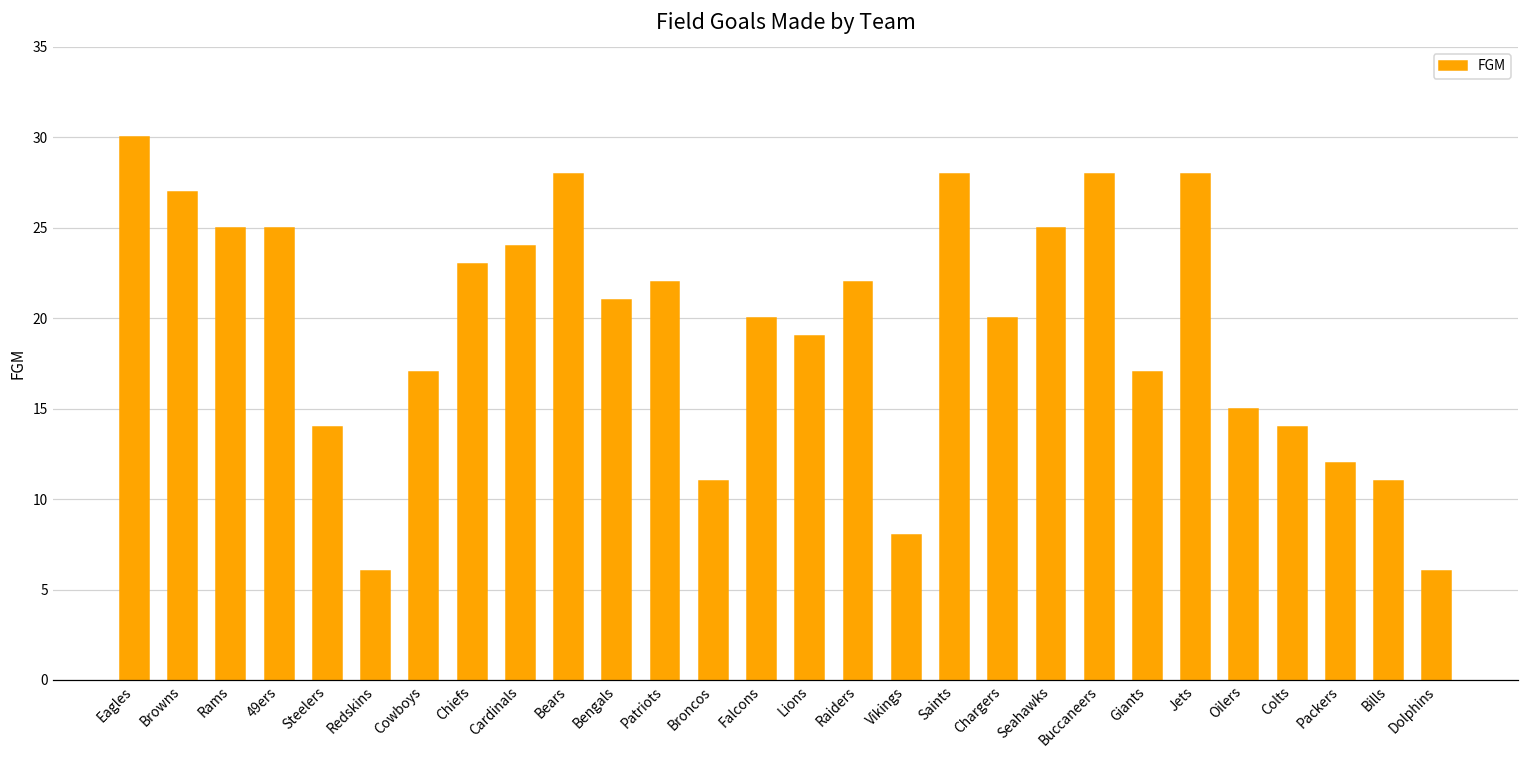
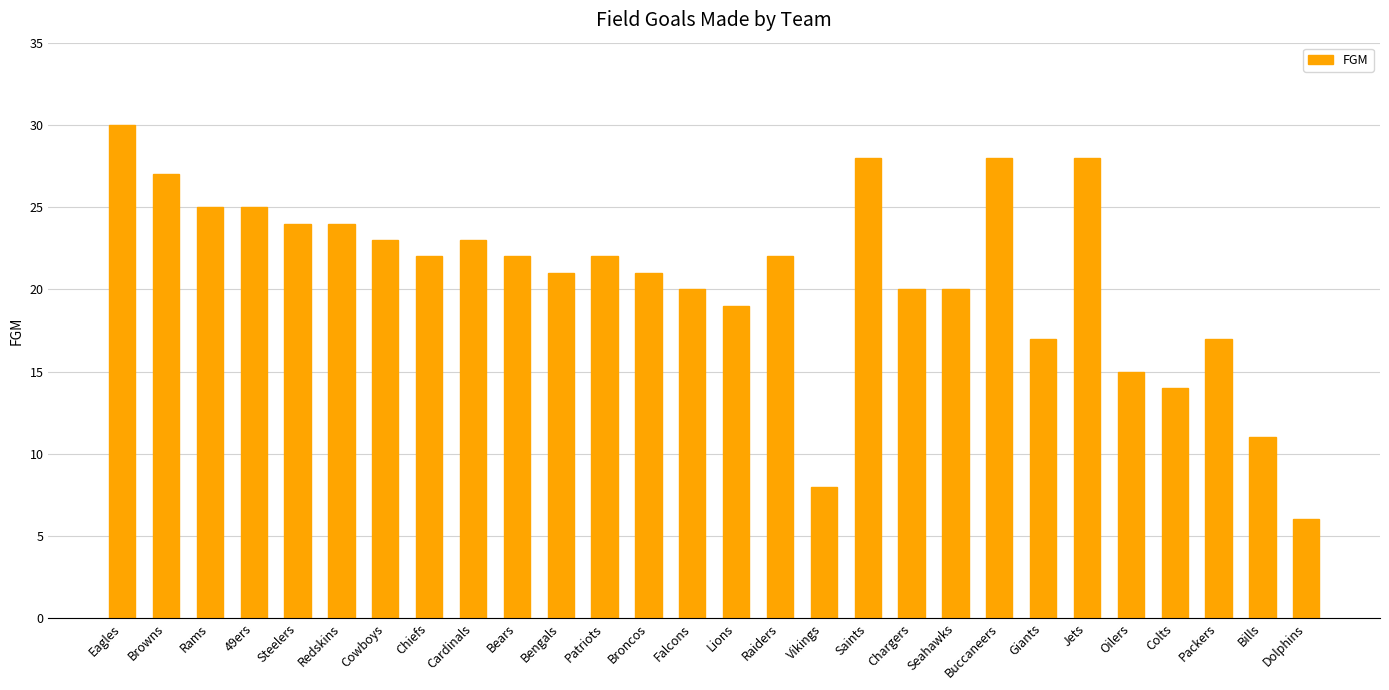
  {
    "Eagles": 30,
    "Browns": 27,
    "Rams": 25,
    "49ers": 25,
-   "Steelers": 14,
-   "Redskins": 6,
-   "Cowboys": 17,
-   "Chiefs": 23,
-   "Cardinals": 24,
-   "Bears": 28,
+   "Steelers": 24,
+   "Redskins": 24,
+   "Cowboys": 23,
+   "Chiefs": 22,
+   "Cardinals": 23,
+   "Bears": 22,
    "Bengals": 21,
    "Patriots": 22,
-   "Broncos": 11,
+   "Broncos": 21,
    "Falcons": 20,
    "Lions": 19,
    "Raiders": 22,
    "Vikings": 8,
    "Saints": 28,
    "Chargers": 20,
-   "Seahawks": 25,
+   "Seahawks": 20,
    "Buccaneers": 28,
    "Giants": 17,
    "Jets": 28,
    "Oilers": 15,
    "Colts": 14,
-   "Packers": 12,
+   "Packers": 17,
    "Bills": 11,
    "Dolphins": 6
  }
